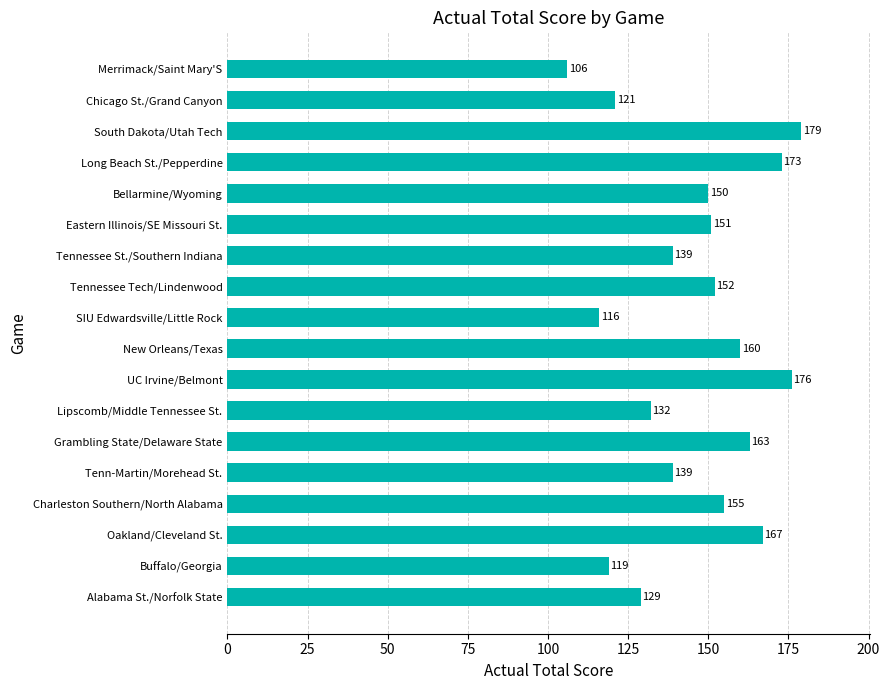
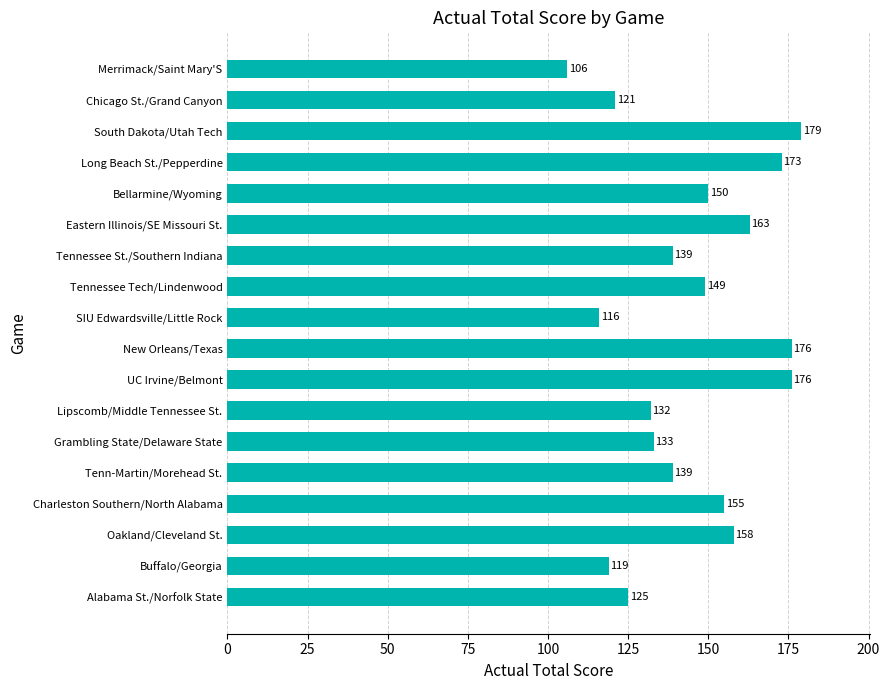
  {
    "Merrimack/Saint Mary'S": 106,
    "Chicago St./Grand Canyon": 121,
    "South Dakota/Utah Tech": 179,
    "Long Beach St./Pepperdine": 173,
    "Bellarmine/Wyoming": 150,
-   "Eastern Illinois/SE Missouri St.": 151,
+   "Eastern Illinois/SE Missouri St.": 163,
    "Tennessee St./Southern Indiana": 139,
-   "Tennessee Tech/Lindenwood": 152,
+   "Tennessee Tech/Lindenwood": 149,
    "SIU Edwardsville/Little Rock": 116,
-   "New Orleans/Texas": 160,
+   "New Orleans/Texas": 176,
    "UC Irvine/Belmont": 176,
    "Lipscomb/Middle Tennessee St.": 132,
-   "Grambling State/Delaware State": 163,
+   "Grambling State/Delaware State": 133,
    "Tenn-Martin/Morehead St.": 139,
    "Charleston Southern/North Alabama": 155,
-   "Oakland/Cleveland St.": 167,
+   "Oakland/Cleveland St.": 158,
    "Buffalo/Georgia": 119,
-   "Alabama St./Norfolk State": 129
+   "Alabama St./Norfolk State": 125
  }
